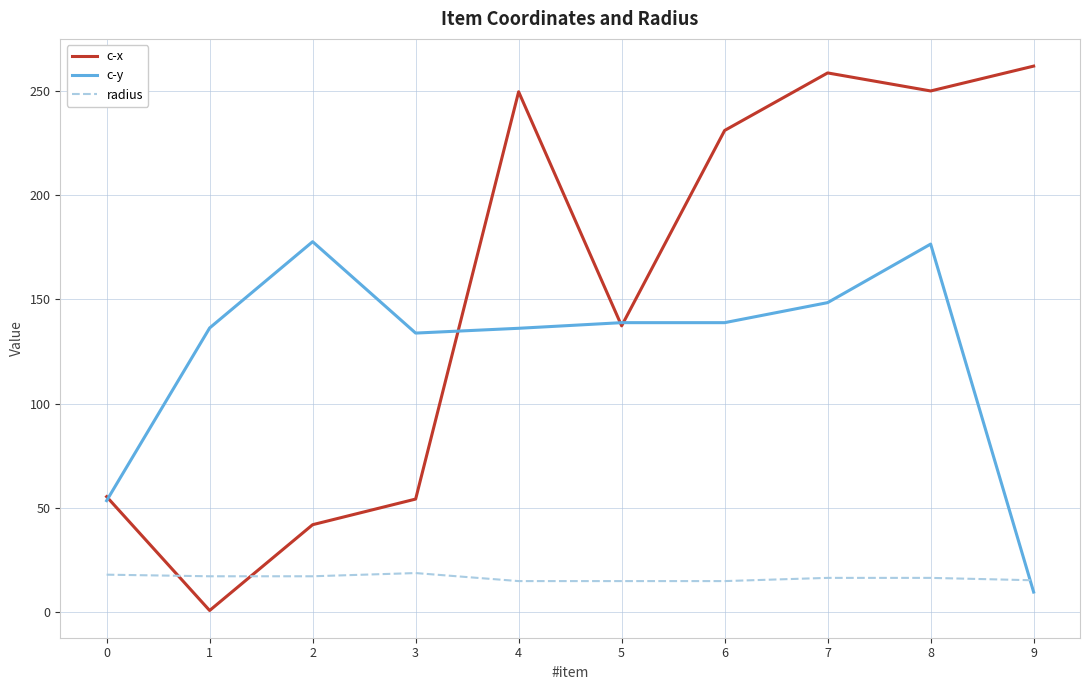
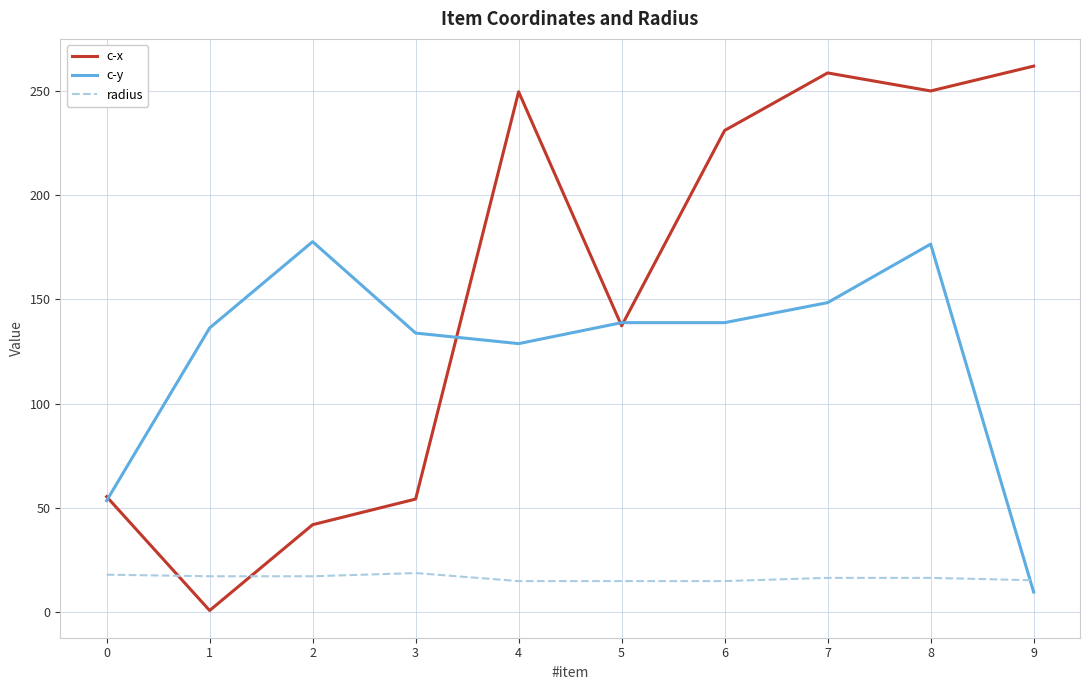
  {
    "c-x": {
      "0": 55,
      "1": 1,
      "2": 42,
      "3": 54,
      "4": 250,
      "5": 137,
      "6": 231,
      "7": 259,
      "8": 250,
      "9": 262
    },
    "c-y": {
      "0": 53,
      "1": 136,
      "2": 178,
      "3": 134,
-     "4": 136,
+     "4": 129,
      "5": 139,
      "6": 139,
      "7": 148,
      "8": 177,
      "9": 10
    },
    "radius": {
      "0": 18,
      "1": 17,
      "2": 17,
      "3": 19,
      "4": 15,
      "5": 15,
      "6": 15,
      "7": 16,
      "8": 16,
      "9": 15
    }
  }
